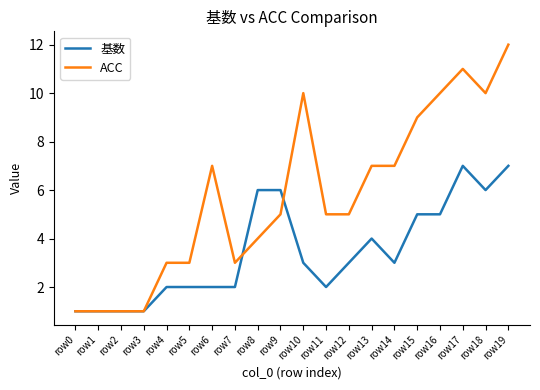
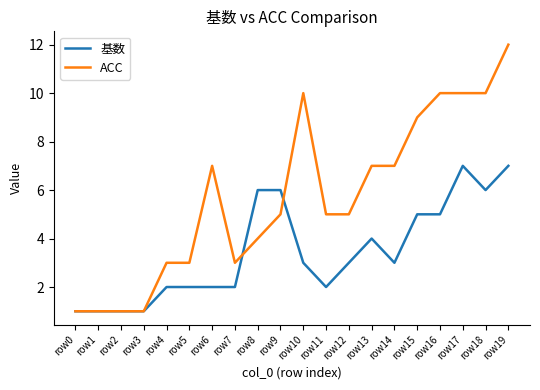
  {
    "基数": {
      "row4": 2,
      "row5": 2,
      "row6": 2,
      "row7": 2,
      "row8": 6,
      "row9": 6,
      "row10": 3,
      "row11": 2,
      "row12": 3,
      "row13": 4,
      "row14": 3,
      "row15": 5,
      "row16": 5,
      "row17": 7,
      "row18": 6,
      "row19": 7
    },
    "ACC": {
      "row4": 3,
      "row5": 3,
      "row6": 7,
      "row7": 3,
      "row8": 4,
      "row9": 5,
      "row10": 10,
      "row11": 5,
      "row12": 5,
      "row13": 7,
      "row14": 7,
      "row15": 9,
      "row16": 10,
-     "row17": 11,
+     "row17": 10,
      "row18": 10,
      "row19": 12
    }
  }
